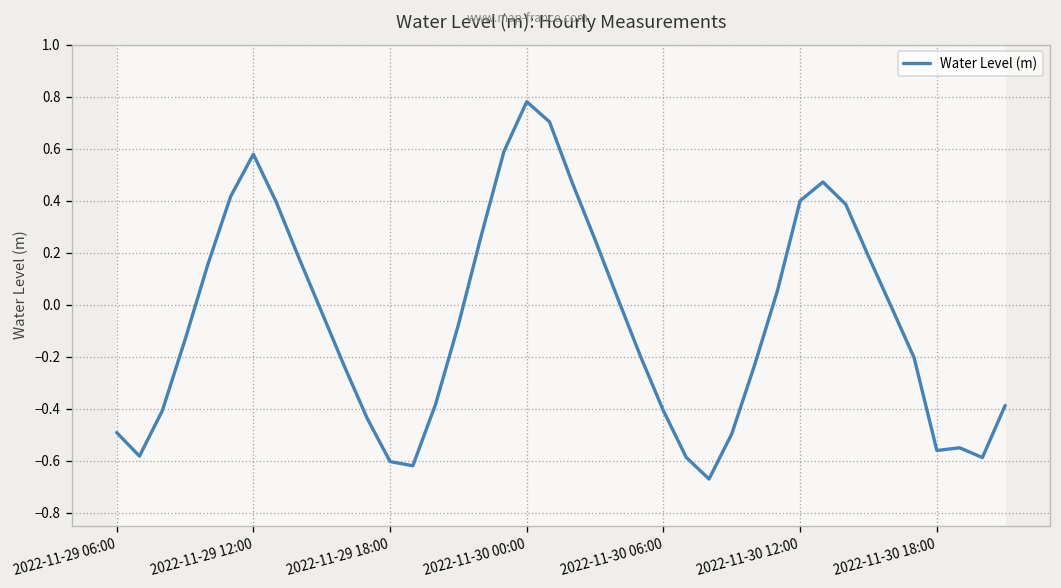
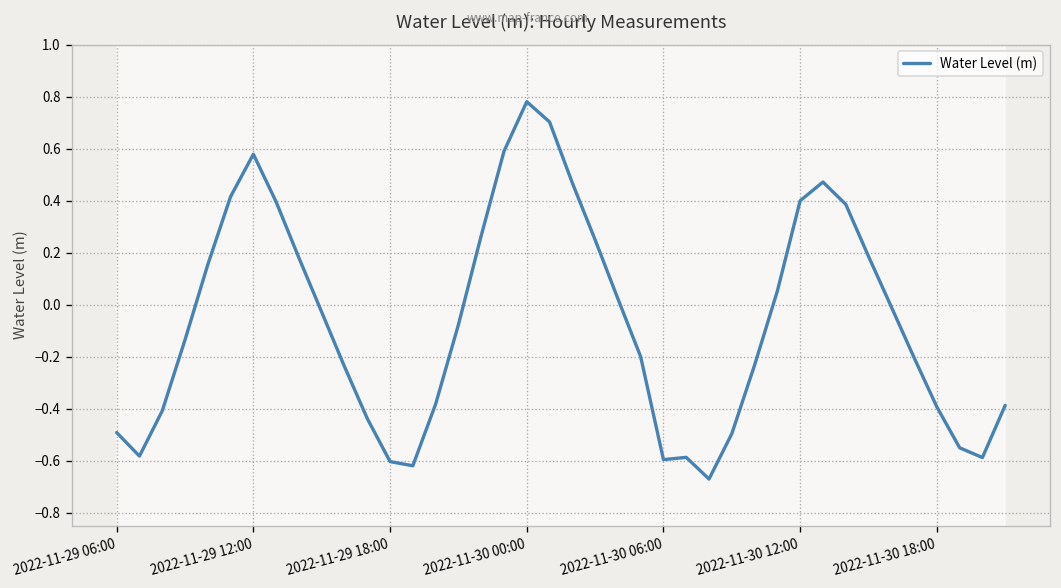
  {
    "Water Level (m)": {
      "2022-11-29 06:00": -0.49,
      "2022-11-29 12:00": 0.58,
      "2022-11-29 18:00": -0.60,
      "2022-11-30 00:00": 0.78,
-     "2022-11-30 06:00": -0.41,
+     "2022-11-30 06:00": -0.60,
      "2022-11-30 12:00": 0.40,
-     "2022-11-30 18:00": -0.56
+     "2022-11-30 18:00": -0.39
    }
  }
